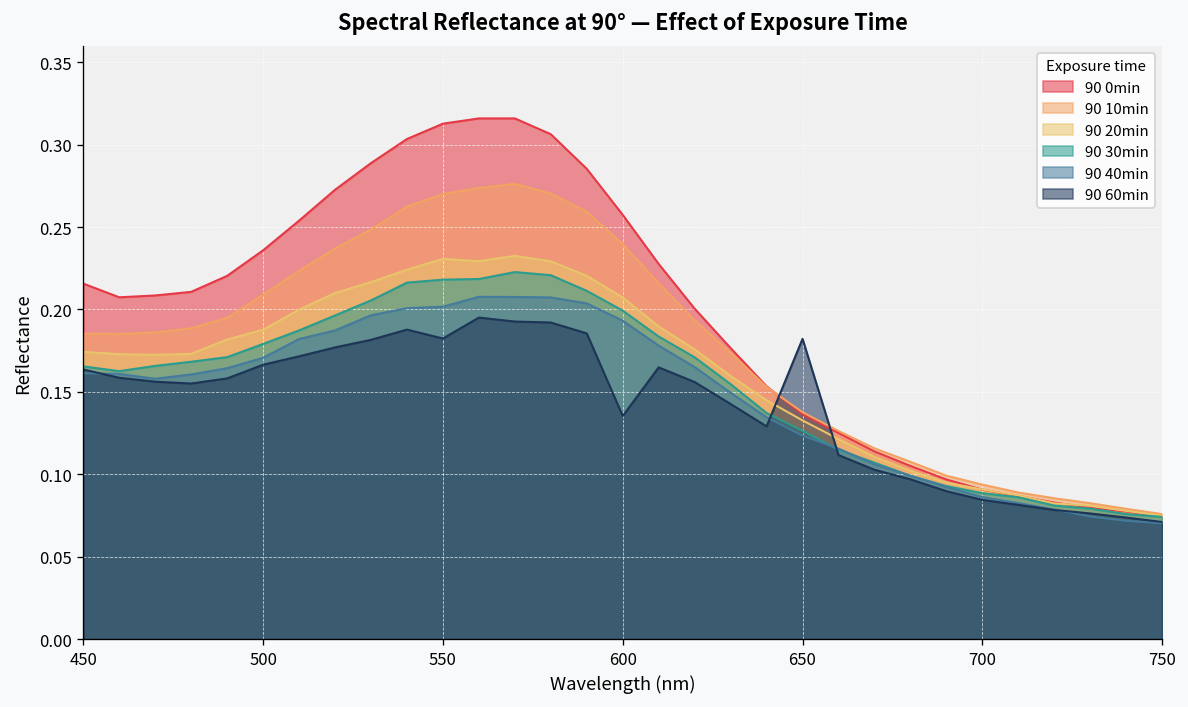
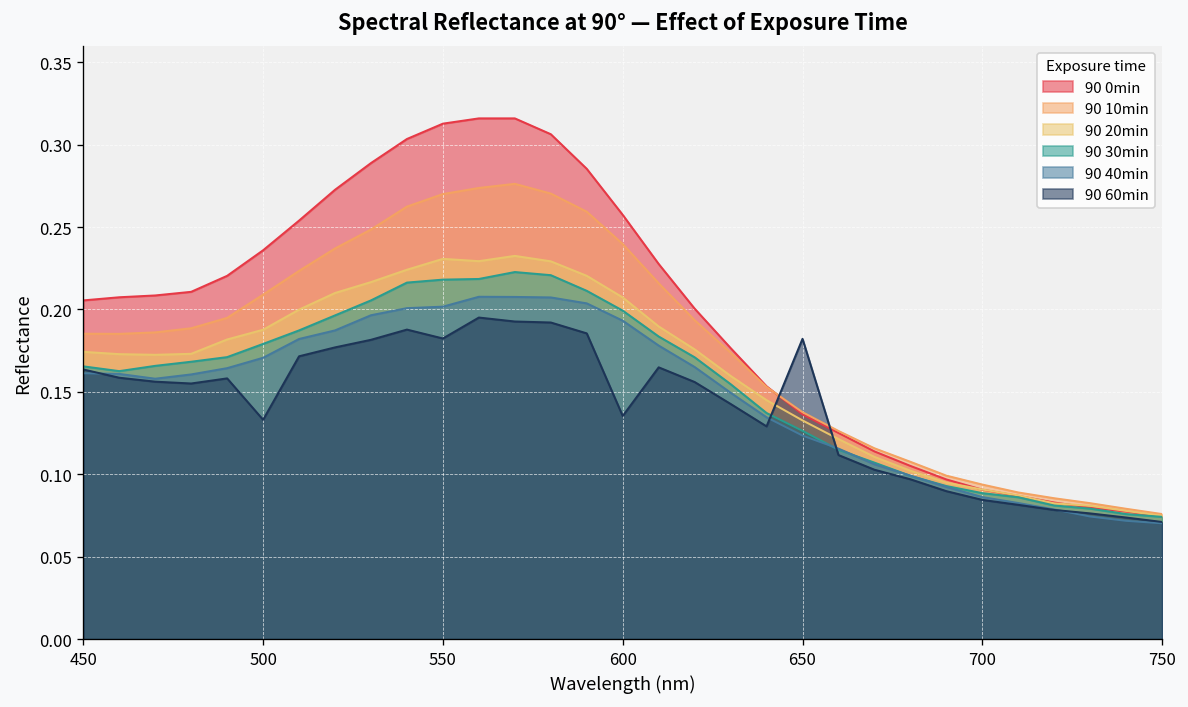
  {
    "90 0min": {
-     "450": 0.216,
+     "450": 0.206,
      "500": 0.236,
      "550": 0.313,
      "600": 0.257
    },
    "90 60min": {
      "450": 0.164,
-     "500": 0.167,
+     "500": 0.133,
      "550": 0.182,
      "600": 0.135,
      "650": 0.182
    }
  }
